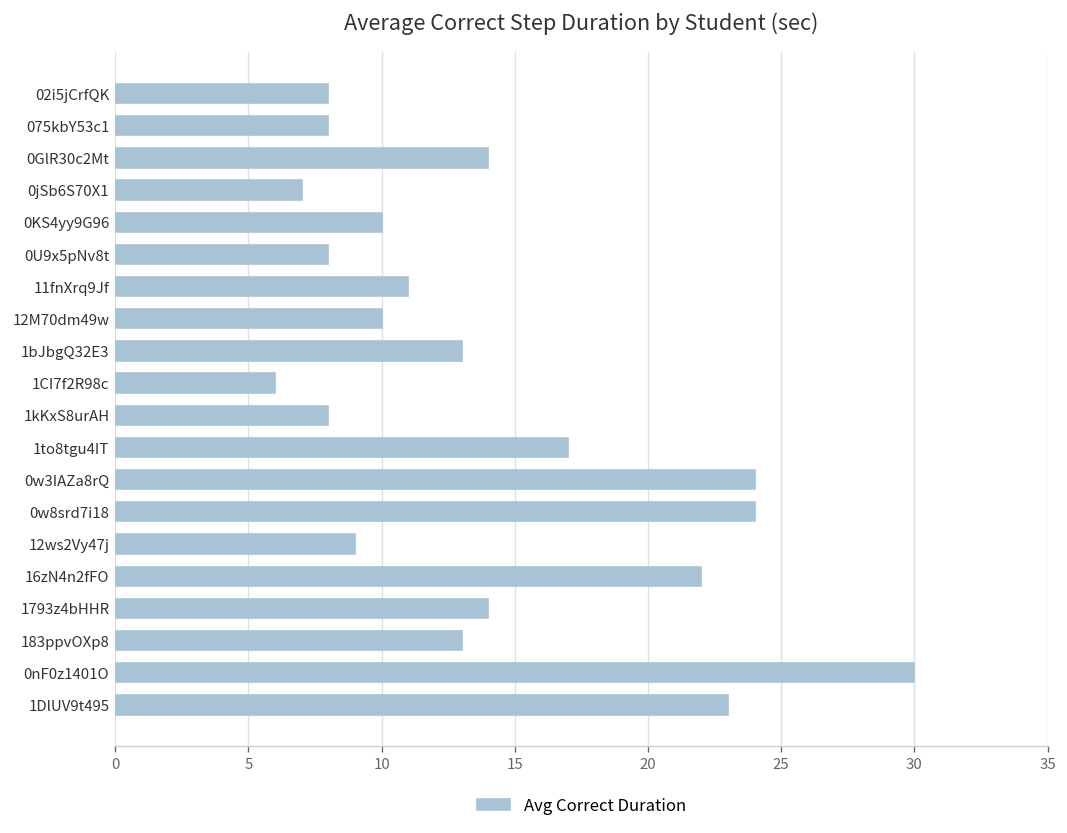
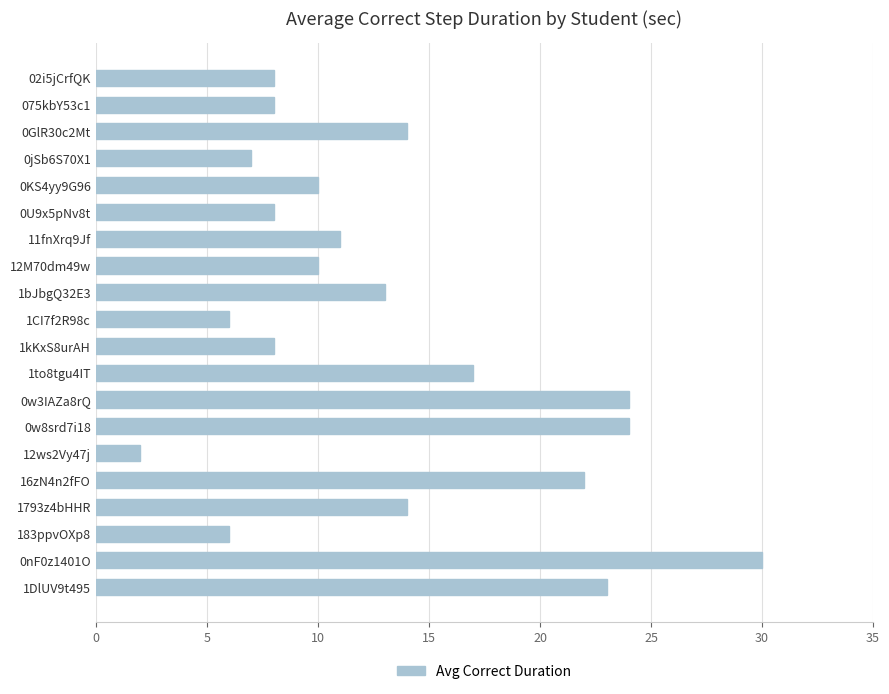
  {
    "02i5jCrfQK": 8,
    "075kbY53c1": 8,
    "0GlR30c2Mt": 14,
    "0jSb6S70X1": 7,
    "0KS4yy9G96": 10,
    "0U9x5pNv8t": 8,
    "11fnXrq9Jf": 11,
    "12M70dm49w": 10,
    "1bJbgQ32E3": 13,
    "1CI7f2R98c": 6,
    "1kKxS8urAH": 8,
    "1to8tgu4IT": 17,
    "0w3IAZa8rQ": 24,
    "0w8srd7i18": 24,
-   "12ws2Vy47j": 9,
+   "12ws2Vy47j": 2,
    "16zN4n2fFO": 22,
    "1793z4bHHR": 14,
-   "183ppvOXp8": 13,
+   "183ppvOXp8": 6,
    "0nF0z1401O": 30,
    "1DlUV9t495": 23
  }
